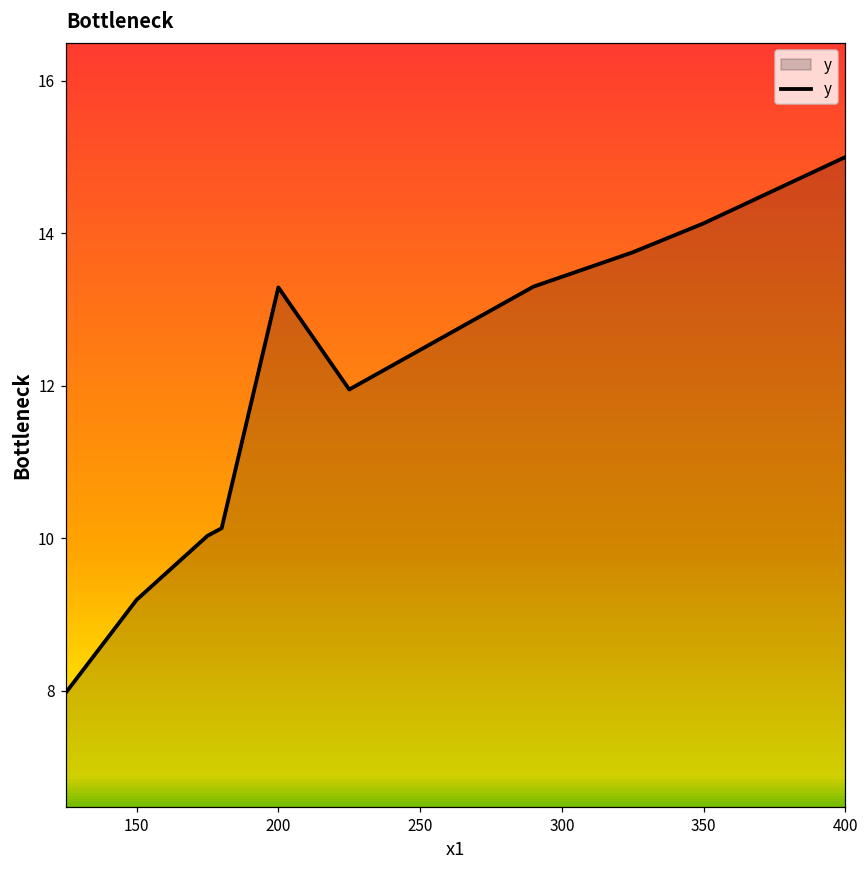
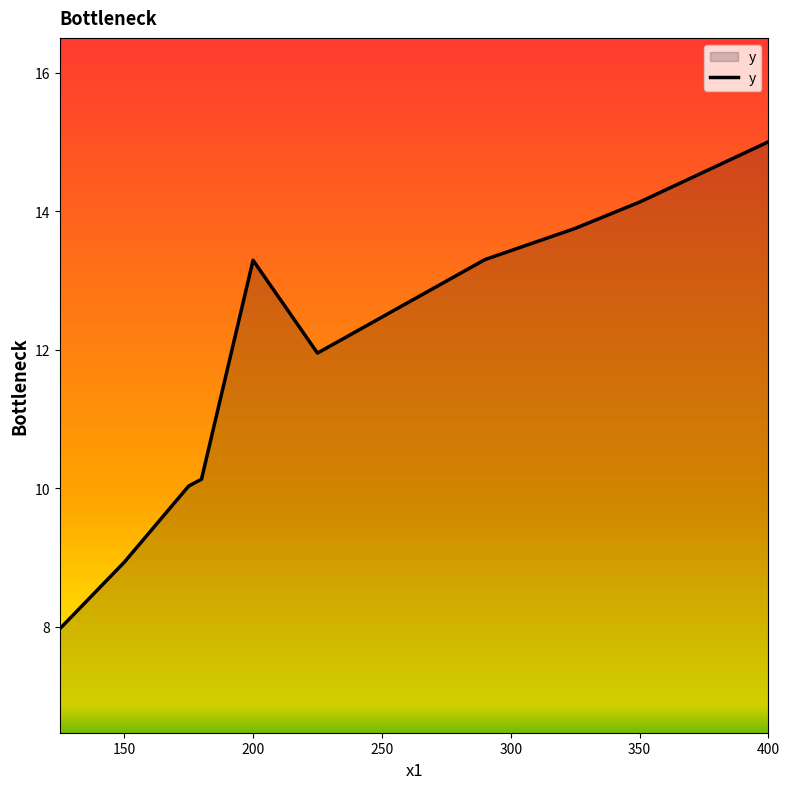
  {
-   "150": 9.2,
+   "150": 8.9,
    "200": 13.3,
    "350": 14.1,
    "400": 15.0
  }
